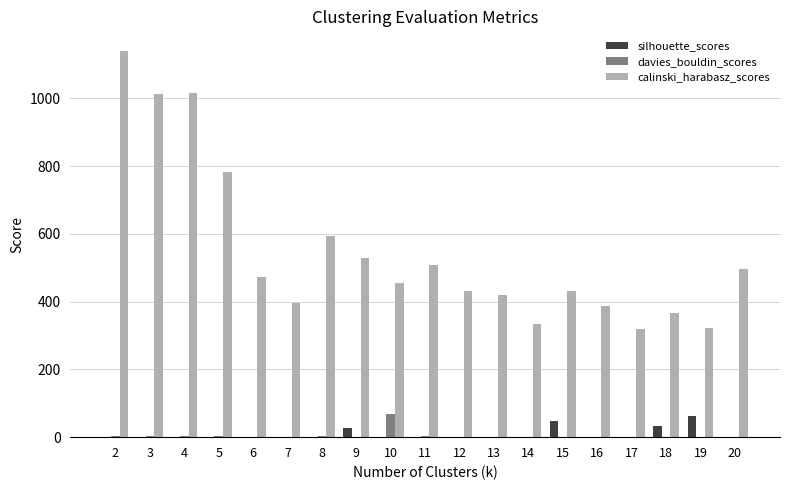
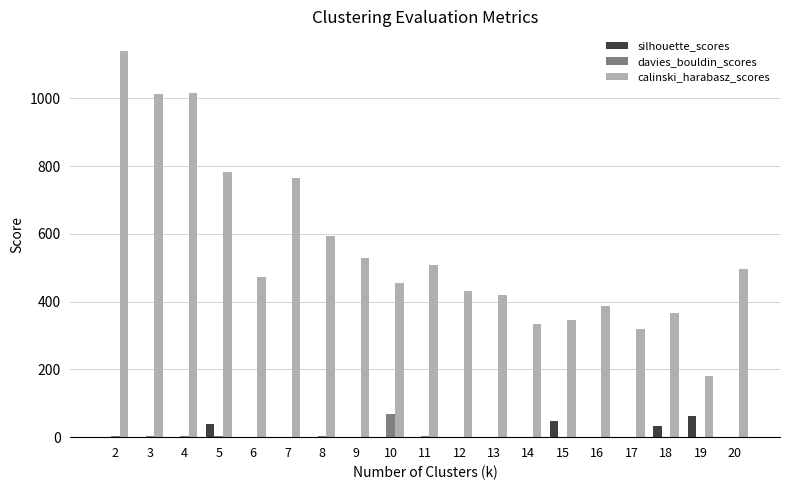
  {
    "silhouette_scores": {
-     "5": 0,
-     "9": 30,
+     "5": 40,
+     "9": 0,
      "15": 50,
      "18": 30,
      "19": 60
    },
    "davies_bouldin_scores": {
      "10": 70
    },
    "calinski_harabasz_scores": {
      "2": 1140,
      "3": 1010,
      "4": 1020,
      "5": 780,
      "6": 470,
-     "7": 400,
+     "7": 770,
      "8": 590,
      "9": 530,
      "10": 450,
      "11": 510,
      "12": 430,
      "13": 420,
      "14": 330,
-     "15": 430,
+     "15": 350,
      "16": 390,
      "17": 320,
      "18": 370,
-     "19": 320,
+     "19": 180,
      "20": 500
    }
  }
